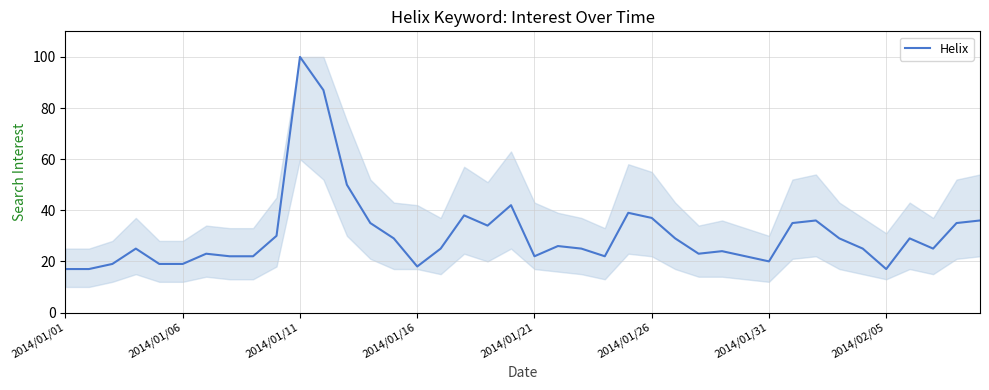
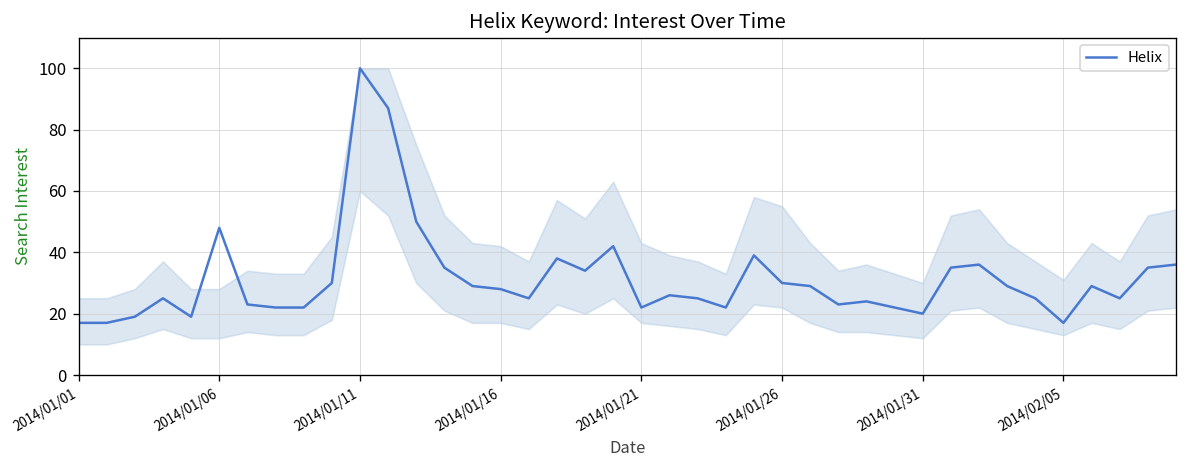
  {
    "Helix": {
      "2014/01/01": 17,
-     "2014/01/06": 19,
-     "2014/01/16": 18,
+     "2014/01/06": 48,
+     "2014/01/16": 28,
      "2014/01/21": 22,
-     "2014/01/26": 37,
+     "2014/01/26": 30,
      "2014/01/31": 20,
      "2014/02/05": 17
    }
  }
